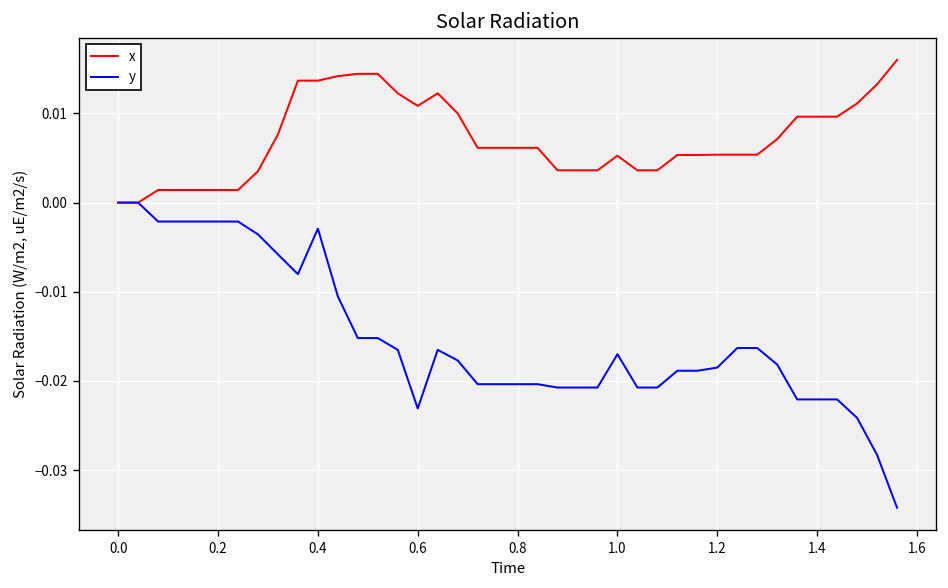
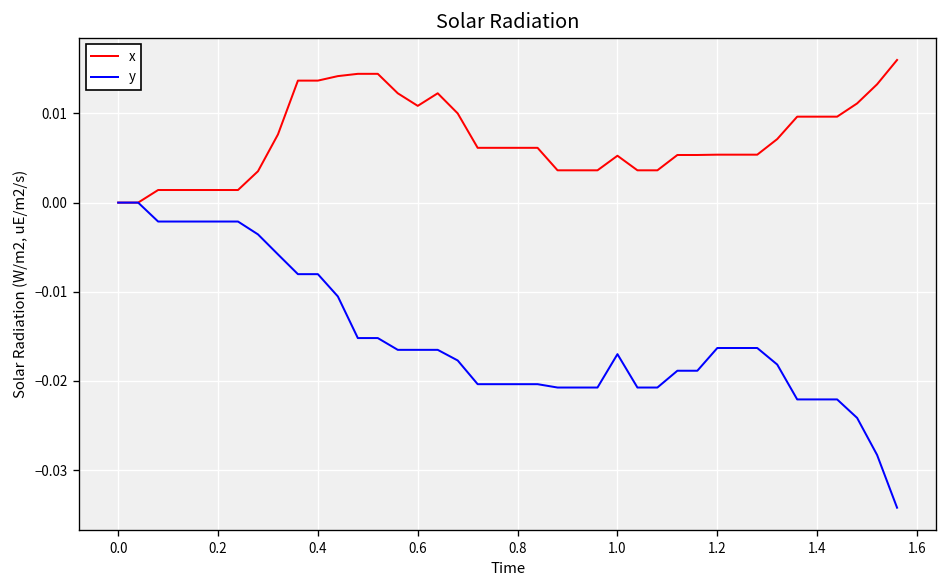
  {
    "x": {
      "0.2": 0.001,
      "0.4": 0.014,
      "0.6": 0.011,
      "0.8": 0.006,
      "1.0": 0.005,
      "1.2": 0.005,
      "1.4": 0.010
    },
    "y": {
      "0.2": -0.002,
-     "0.4": -0.003,
-     "0.6": -0.023,
+     "0.4": -0.008,
+     "0.6": -0.017,
      "0.8": -0.020,
      "1.0": -0.017,
-     "1.2": -0.019,
+     "1.2": -0.016,
      "1.4": -0.022
    }
  }
